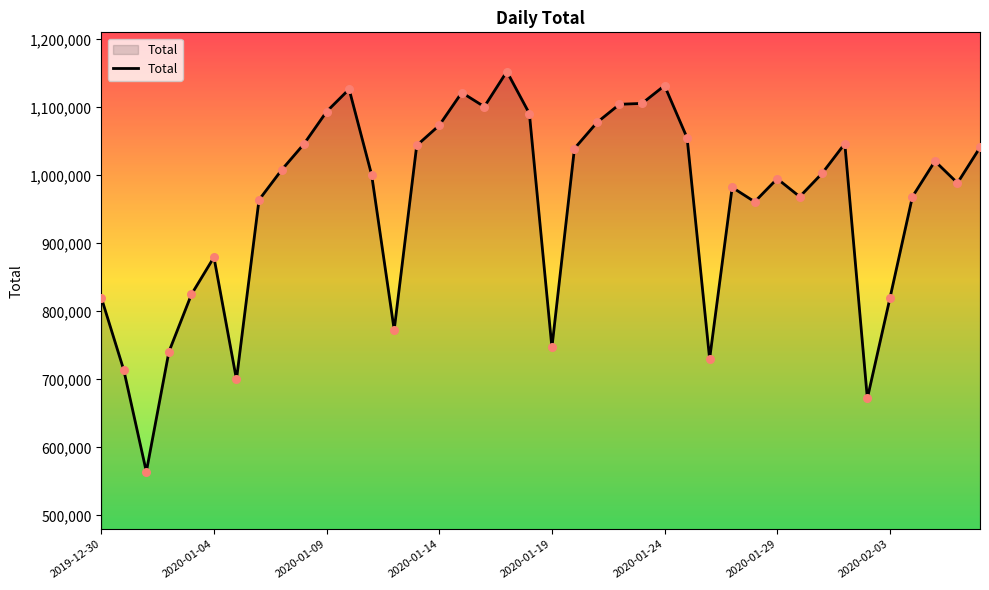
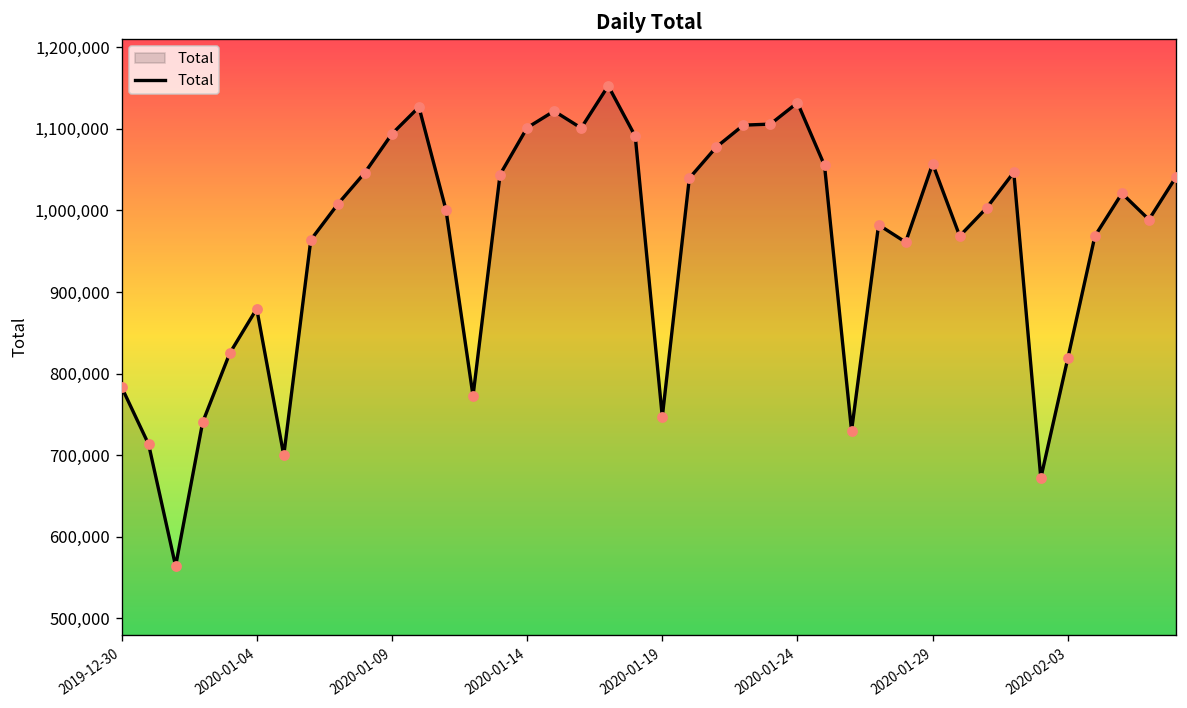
  {
-   "2019-12-30": "820,000",
+   "2019-12-30": "780,000",
    "2020-01-04": "880,000",
    "2020-01-09": "1,090,000",
-   "2020-01-14": "1,070,000",
+   "2020-01-14": "1,100,000",
    "2020-01-19": "750,000",
    "2020-01-24": "1,130,000",
-   "2020-01-29": "1,000,000",
+   "2020-01-29": "1,060,000",
    "2020-02-03": "820,000"
  }
